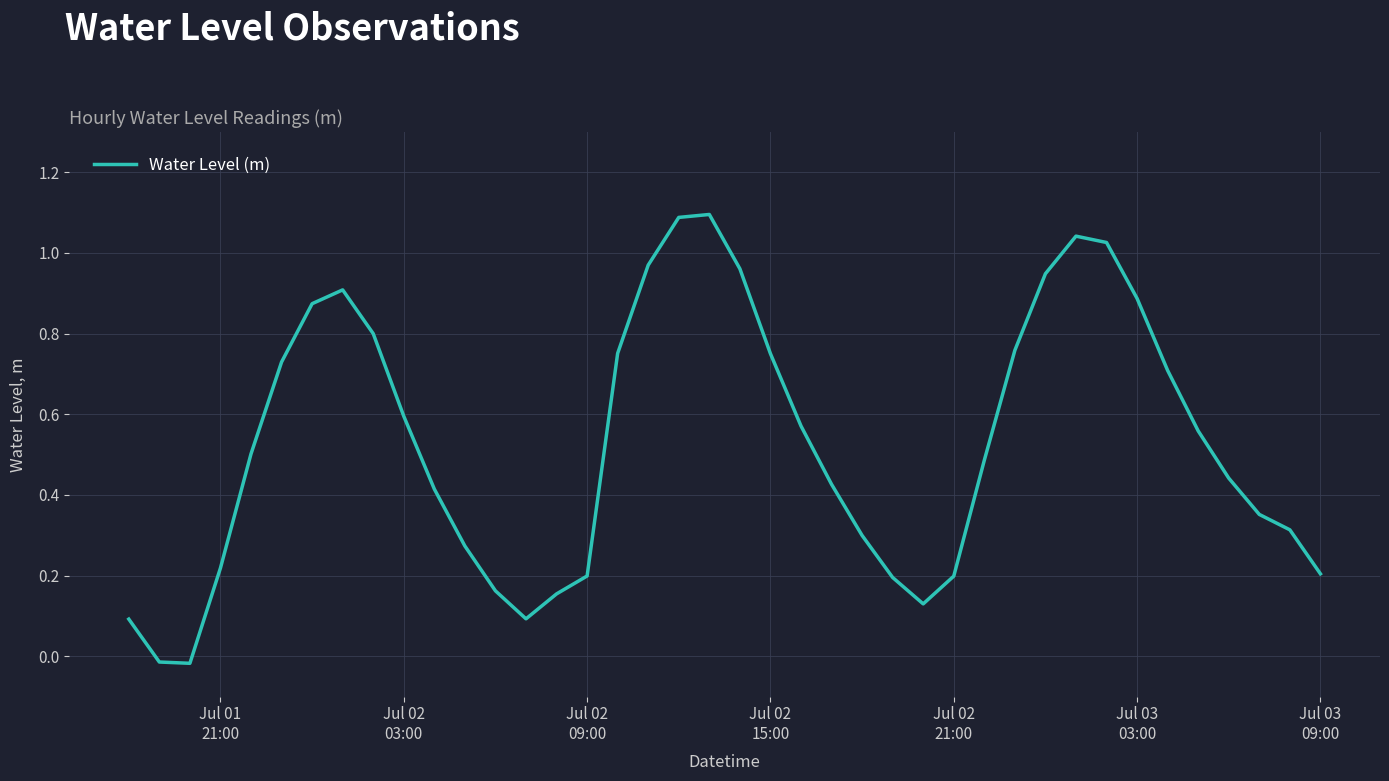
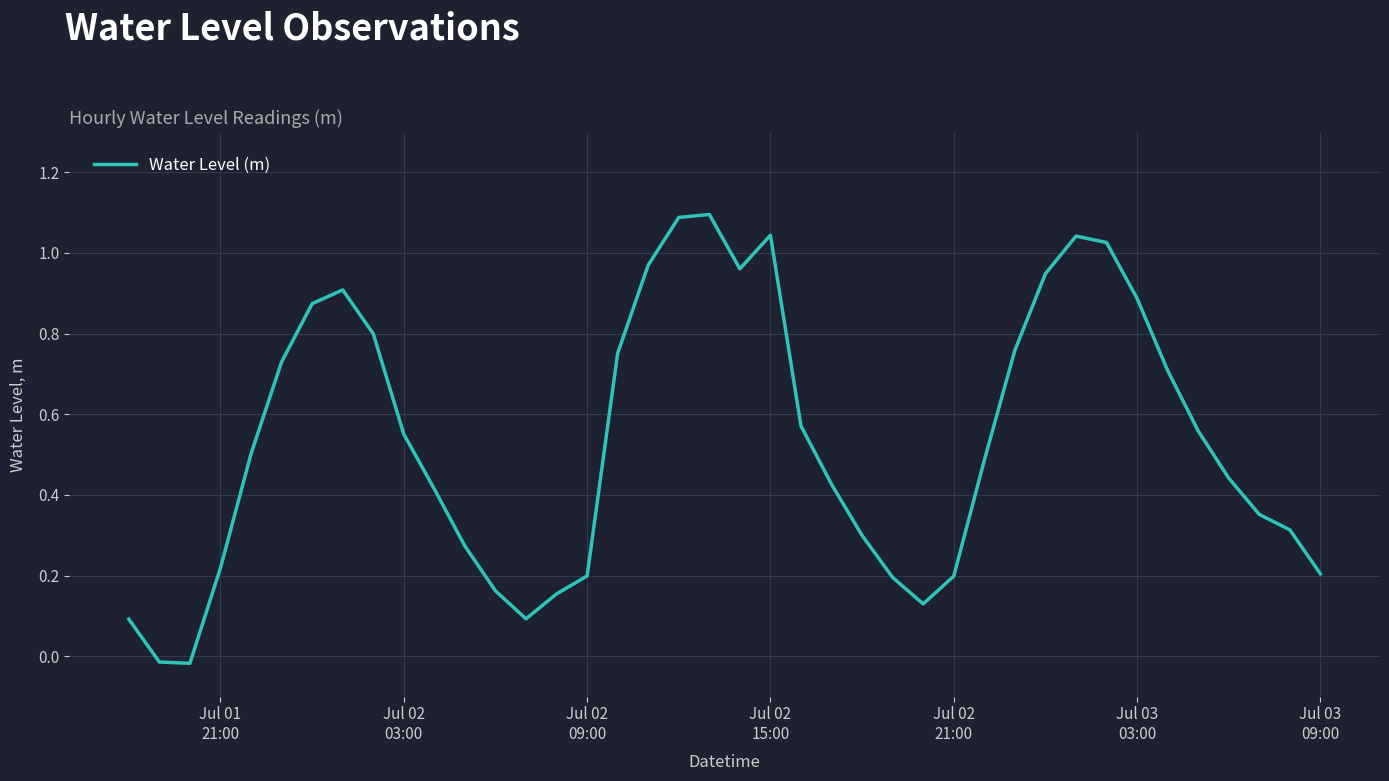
  {
    "Jul 01 21:00": 0.22,
-   "Jul 02 03:00": 0.60,
+   "Jul 02 03:00": 0.55,
    "Jul 02 09:00": 0.20,
-   "Jul 02 15:00": 0.75,
+   "Jul 02 15:00": 1.04,
    "Jul 02 21:00": 0.20,
    "Jul 03 03:00": 0.89,
    "Jul 03 09:00": 0.20
  }
